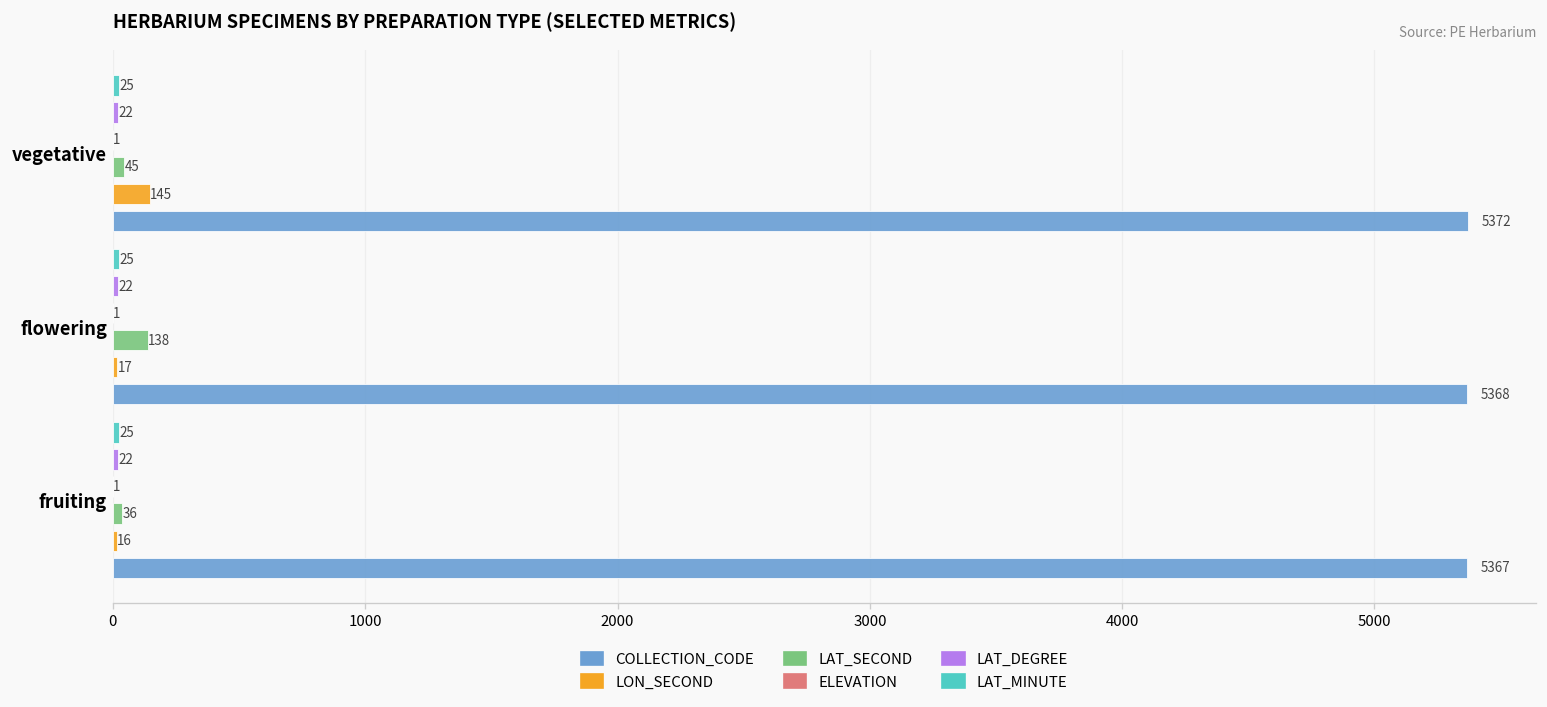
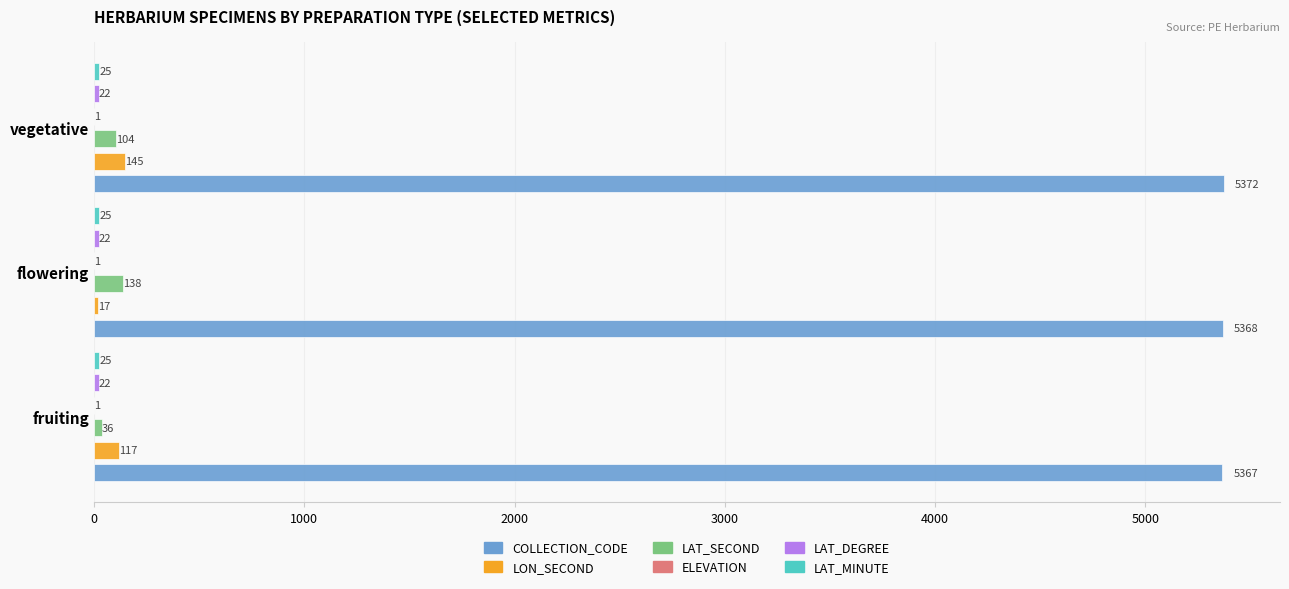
  {
    "LON_SECOND": {
      "vegetative": 145,
      "flowering": 17,
-     "fruiting": 16
+     "fruiting": 117
    },
    "LAT_SECOND": {
-     "vegetative": 45,
+     "vegetative": 104,
      "flowering": 138,
      "fruiting": 36
    },
    "ELEVATION": {
      "vegetative": 1,
      "flowering": 1,
      "fruiting": 1
    },
    "LAT_DEGREE": {
      "vegetative": 22,
      "flowering": 22,
      "fruiting": 22
    }
  }
